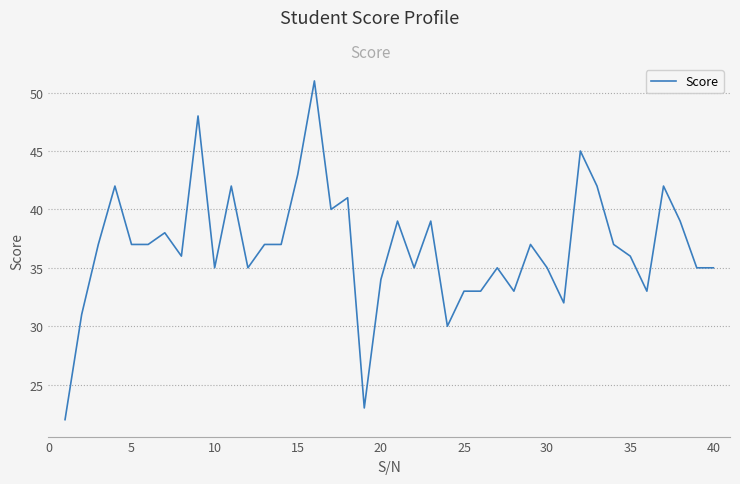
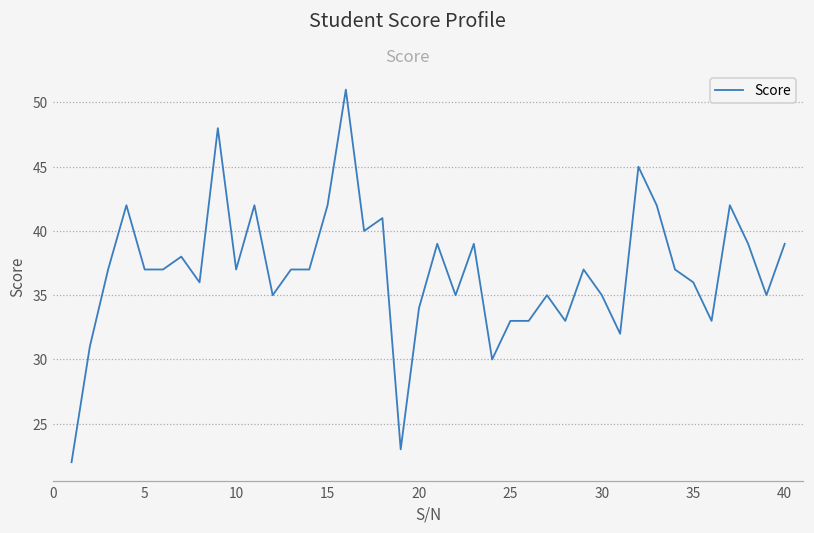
  {
    "5": 37,
-   "10": 35,
-   "15": 43,
+   "10": 37,
+   "15": 42,
    "20": 34,
    "25": 33,
    "30": 35,
    "35": 36,
-   "40": 35
+   "40": 39
  }
